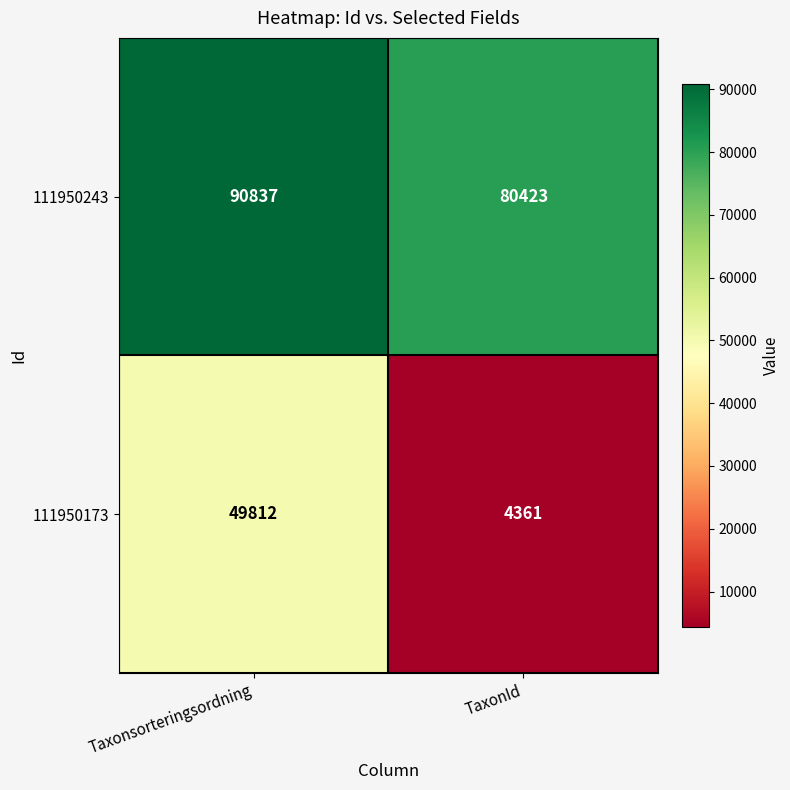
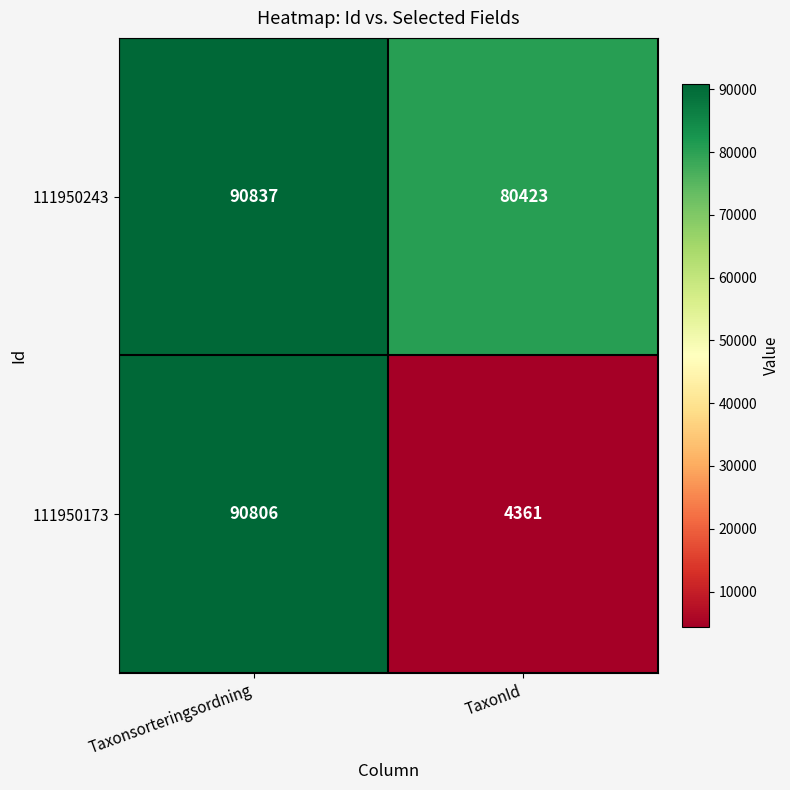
  {
    "111950243": {
      "Taxonsorteringsordning": 90837,
      "TaxonId": 80423
    },
    "111950173": {
-     "Taxonsorteringsordning": 49812,
+     "Taxonsorteringsordning": 90806,
      "TaxonId": 4361
    }
  }
